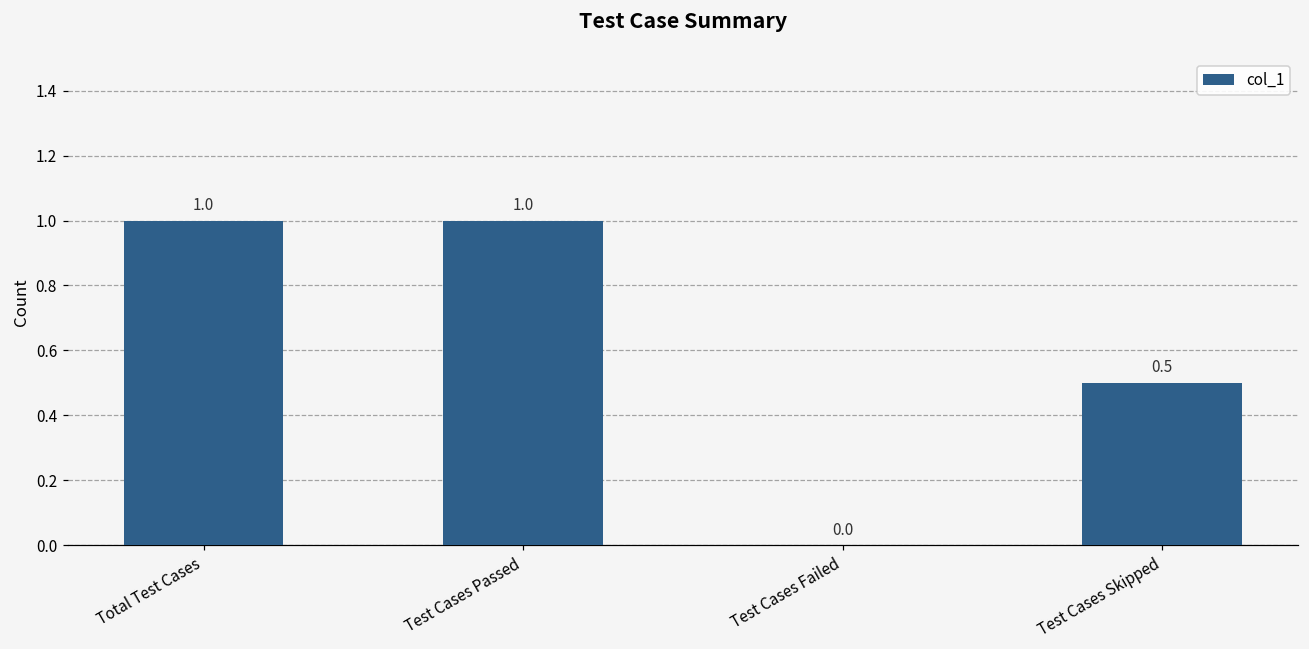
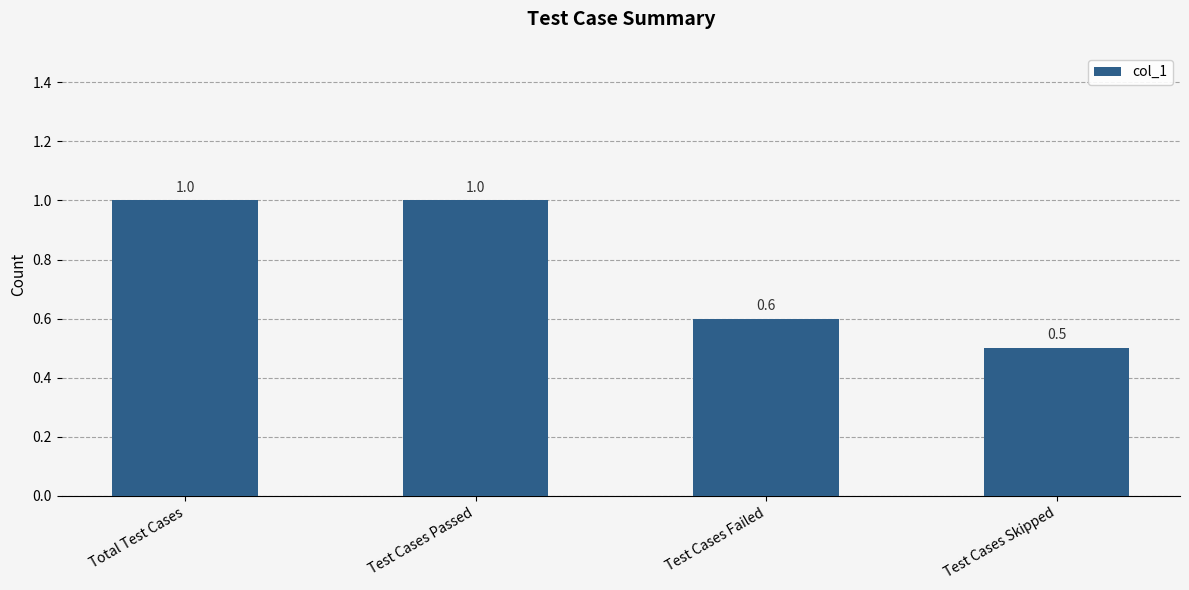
  {
    "Total Test Cases": 1.0,
    "Test Cases Passed": 1.0,
-   "Test Cases Failed": 0.0,
+   "Test Cases Failed": 0.6,
    "Test Cases Skipped": 0.5
  }
